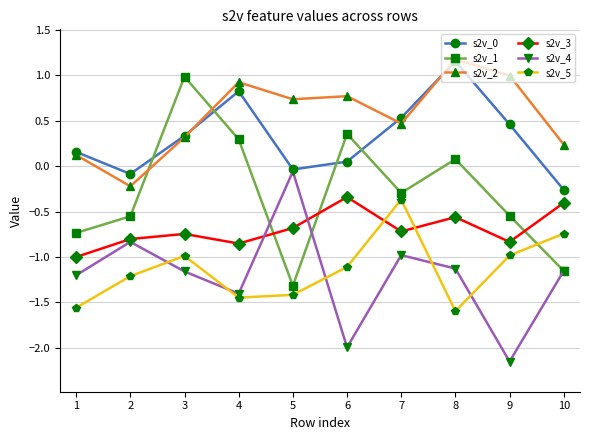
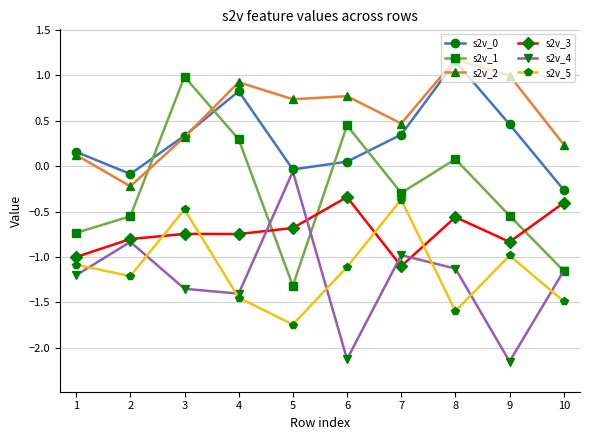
  {
    "s2v_0": {
      "1": 0.2,
      "2": -0.1,
      "4": 0.8,
      "6": 0.1,
-     "7": 0.5,
+     "7": 0.3,
      "9": 0.5,
      "10": -0.3
    },
    "s2v_1": {
      "1": -0.7,
      "2": -0.6,
      "3": 1.0,
      "4": 0.3,
      "5": -1.3,
-     "6": 0.36,
+     "6": 0.45,
      "7": -0.3,
      "8": 0.1,
      "9": -0.5
    },
    "s2v_2": {
      "1": 0.1,
      "2": -0.2,
      "4": 0.9,
      "5": 0.7,
      "6": 0.8,
      "7": 0.5,
      "10": 0.2
    },
    "s2v_3": {
      "1": -1.0,
      "2": -0.8,
      "3": -0.7,
-     "4": -0.9,
+     "4": -0.7,
      "5": -0.7,
      "6": -0.3,
-     "7": -0.7,
+     "7": -1.1,
      "8": -0.6,
      "9": -0.8,
      "10": -0.4
    },
    "s2v_4": {
      "1": -1.2,
      "2": -0.8,
-     "3": -1.2,
+     "3": -1.3,
      "4": -1.4,
-     "6": -2.0,
+     "6": -2.1,
      "7": -1.0,
      "8": -1.1,
      "9": -2.2
    },
    "s2v_5": {
-     "1": -1.6,
+     "1": -1.1,
      "2": -1.2,
-     "3": -1.0,
+     "3": -0.5,
      "4": -1.4,
-     "5": -1.4,
+     "5": -1.7,
      "6": -1.1,
      "7": -0.4,
      "8": -1.6,
      "9": -1.0,
-     "10": -0.7
+     "10": -1.5
    }
  }
